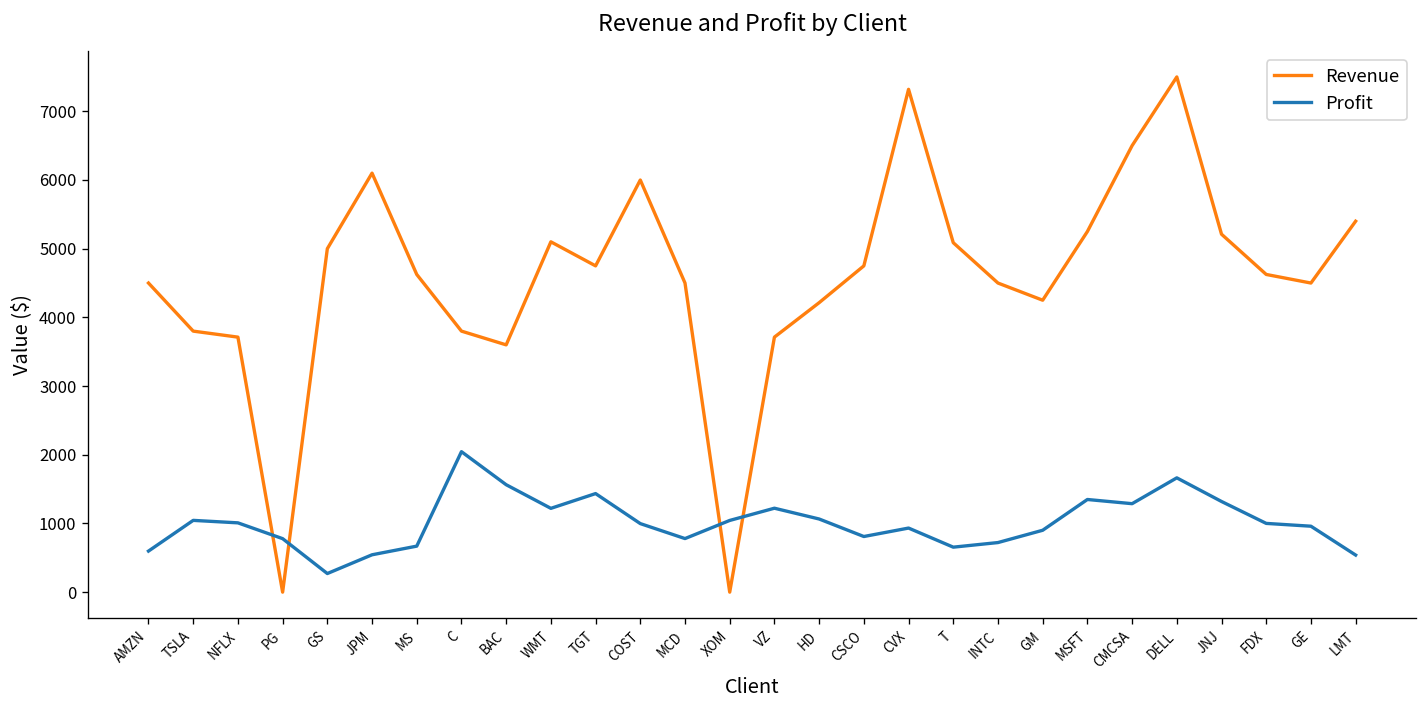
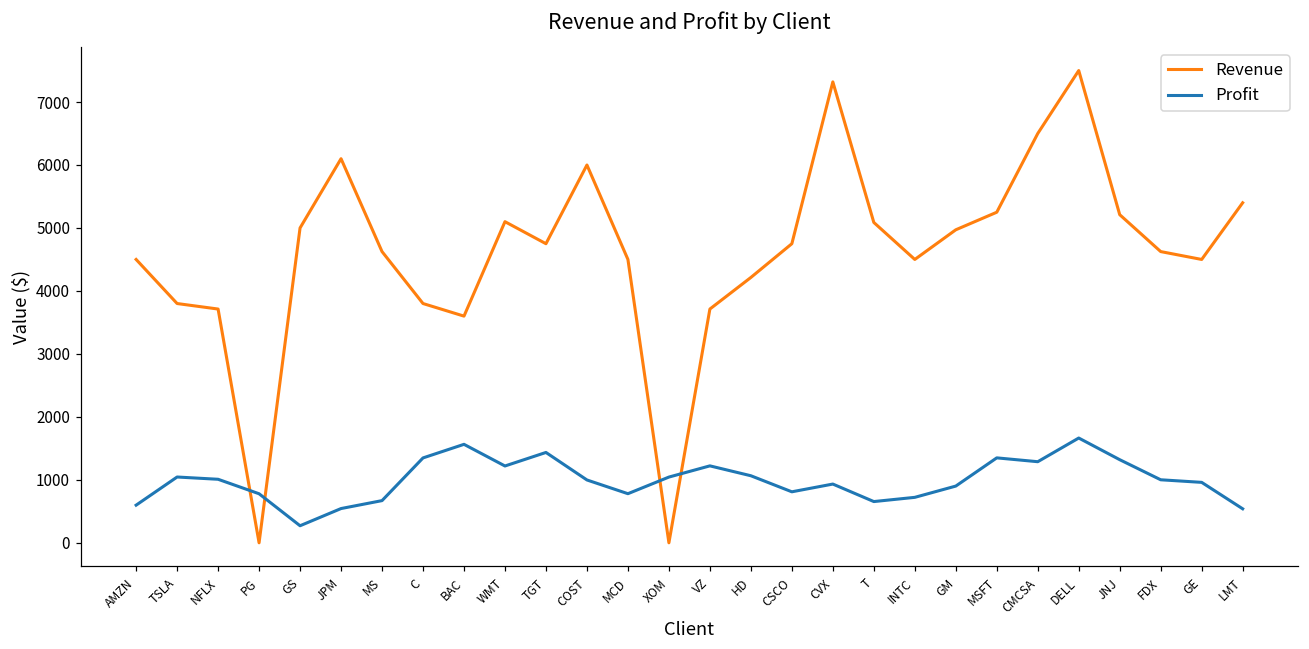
  {
    "Revenue": {
      "AMZN": 4500,
      "TSLA": 3800,
      "NFLX": 3700,
      "PG": 0,
      "GS": 5000,
      "JPM": 6100,
      "MS": 4600,
      "C": 3800,
      "BAC": 3600,
      "WMT": 5100,
      "TGT": 4800,
      "COST": 6000,
      "MCD": 4500,
      "XOM": 0,
      "VZ": 3700,
      "HD": 4200,
      "CSCO": 4800,
      "CVX": 7300,
      "T": 5100,
      "INTC": 4500,
-     "GM": 4300,
+     "GM": 5000,
      "MSFT": 5300,
      "CMCSA": 6500,
      "DELL": 7500,
      "JNJ": 5200,
      "FDX": 4600,
      "GE": 4500,
      "LMT": 5400
    },
    "Profit": {
      "AMZN": 600,
      "TSLA": 1000,
      "NFLX": 1000,
      "PG": 800,
      "GS": 300,
      "JPM": 500,
      "MS": 700,
-     "C": 2000,
+     "C": 1300,
      "BAC": 1600,
      "WMT": 1200,
      "TGT": 1400,
      "COST": 1000,
      "MCD": 800,
      "XOM": 1000,
      "VZ": 1200,
      "HD": 1100,
      "CSCO": 800,
      "CVX": 900,
      "T": 700,
      "INTC": 700,
      "GM": 900,
      "MSFT": 1300,
      "CMCSA": 1300,
      "DELL": 1700,
      "JNJ": 1300,
      "FDX": 1000,
      "GE": 1000,
      "LMT": 500
    }
  }
